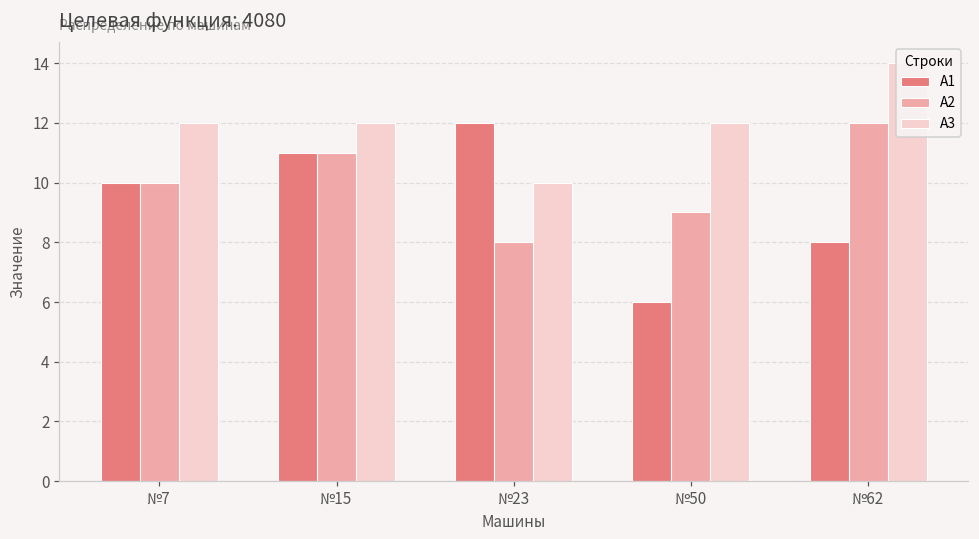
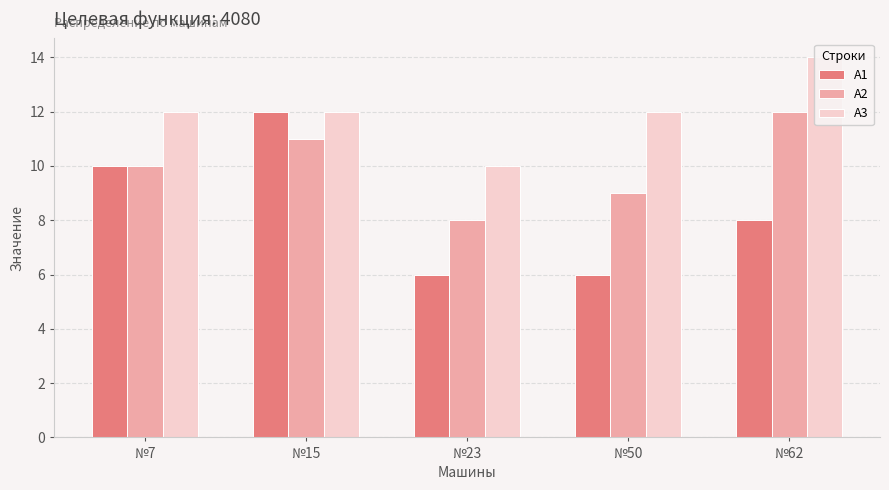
  {
    "А1": {
      "№7": 10,
-     "№15": 11,
-     "№23": 12,
+     "№15": 12,
+     "№23": 6,
      "№50": 6,
      "№62": 8
    }
  }
